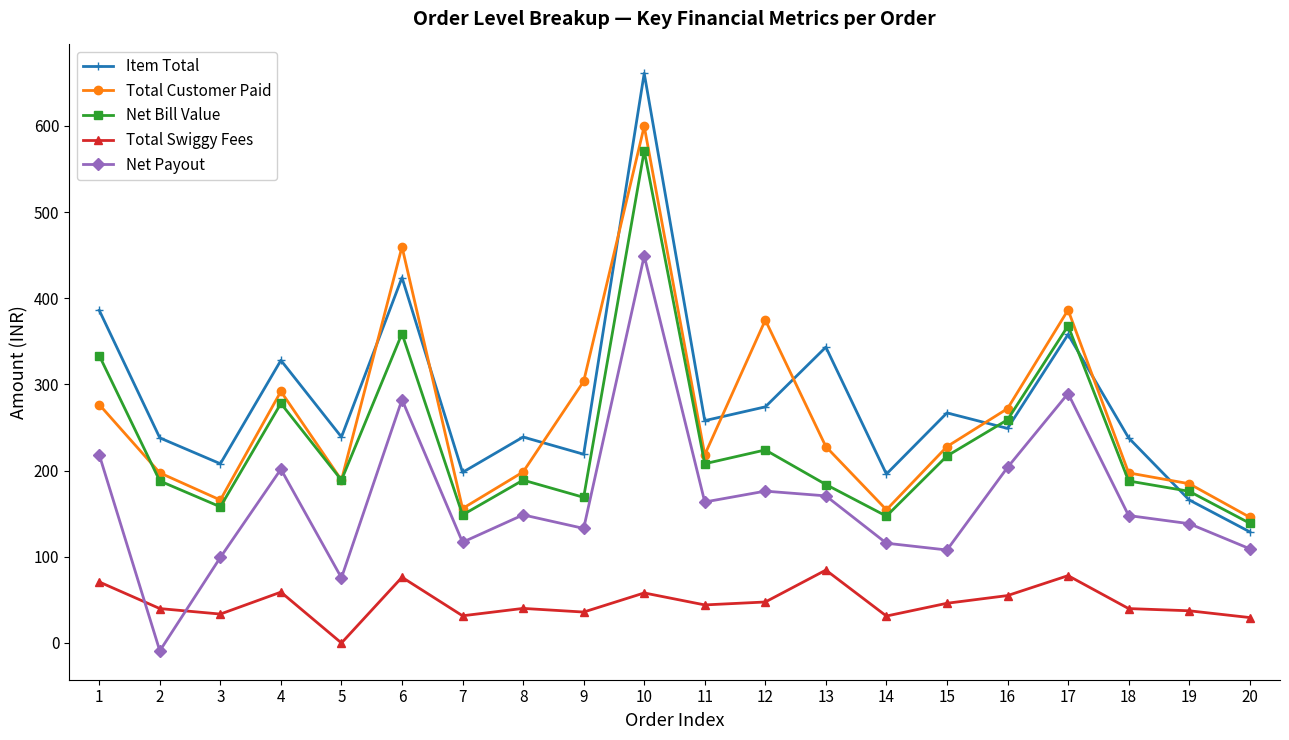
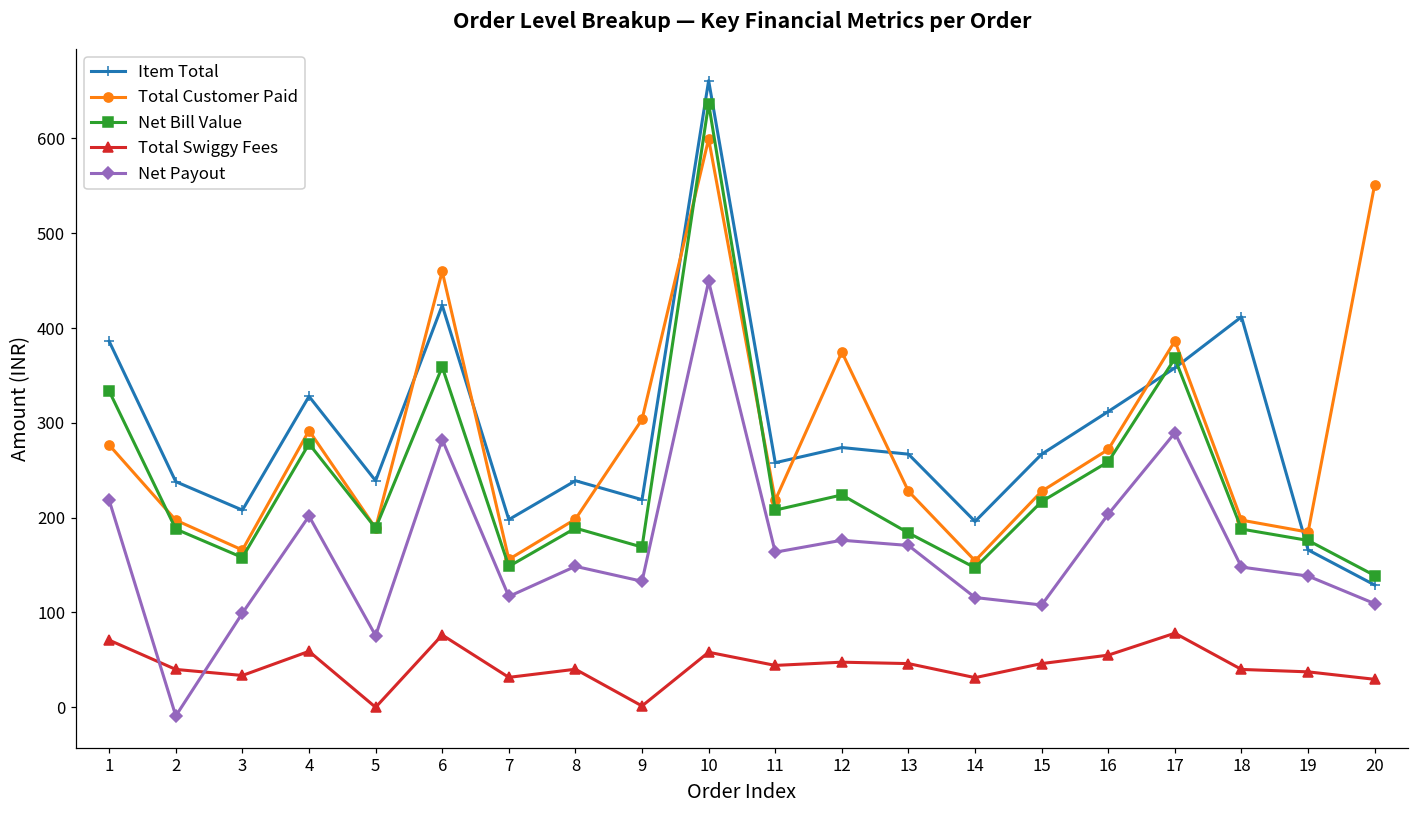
  {
    "Item Total": {
      "1": 390,
      "2": 240,
      "3": 210,
      "4": 330,
      "5": 240,
      "6": 420,
      "7": 200,
      "8": 240,
      "9": 220,
      "10": 660,
      "11": 260,
      "12": 270,
-     "13": 340,
+     "13": 270,
      "14": 200,
      "15": 270,
-     "16": 250,
+     "16": 310,
      "17": 360,
-     "18": 240,
+     "18": 410,
      "19": 170,
      "20": 130
    },
    "Total Customer Paid": {
      "1": 280,
      "2": 200,
      "3": 170,
      "4": 290,
      "6": 460,
      "7": 160,
      "8": 200,
      "9": 300,
      "10": 600,
      "11": 220,
      "12": 370,
      "13": 230,
      "14": 150,
      "15": 230,
      "16": 270,
      "17": 390,
      "18": 200,
      "19": 180,
-     "20": 150
+     "20": 550
    },
    "Net Bill Value": {
      "1": 330,
      "2": 190,
      "3": 160,
      "4": 280,
      "6": 360,
      "7": 150,
      "8": 190,
      "9": 170,
-     "10": 570,
+     "10": 640,
      "11": 210,
      "12": 220,
      "13": 180,
      "14": 150,
      "15": 220,
      "16": 260,
      "17": 370,
      "18": 190,
      "19": 180,
      "20": 140
    },
    "Total Swiggy Fees": {
      "1": 70,
      "2": 40,
      "3": 30,
      "4": 60,
      "5": 0,
      "6": 80,
      "7": 30,
      "8": 40,
-     "9": 40,
+     "9": 0,
      "10": 60,
      "11": 40,
      "12": 50,
-     "13": 80,
+     "13": 50,
      "14": 30,
      "15": 50,
      "16": 60,
      "17": 80,
      "18": 40,
      "19": 40,
      "20": 30
    },
    "Net Payout": {
      "1": 220,
      "2": -10,
      "3": 100,
      "4": 200,
      "5": 80,
      "6": 280,
      "7": 120,
      "8": 150,
      "9": 130,
      "10": 450,
      "11": 160,
      "12": 180,
      "13": 170,
      "14": 120,
      "15": 110,
      "16": 200,
      "17": 290,
      "18": 150,
      "19": 140,
      "20": 110
    }
  }
